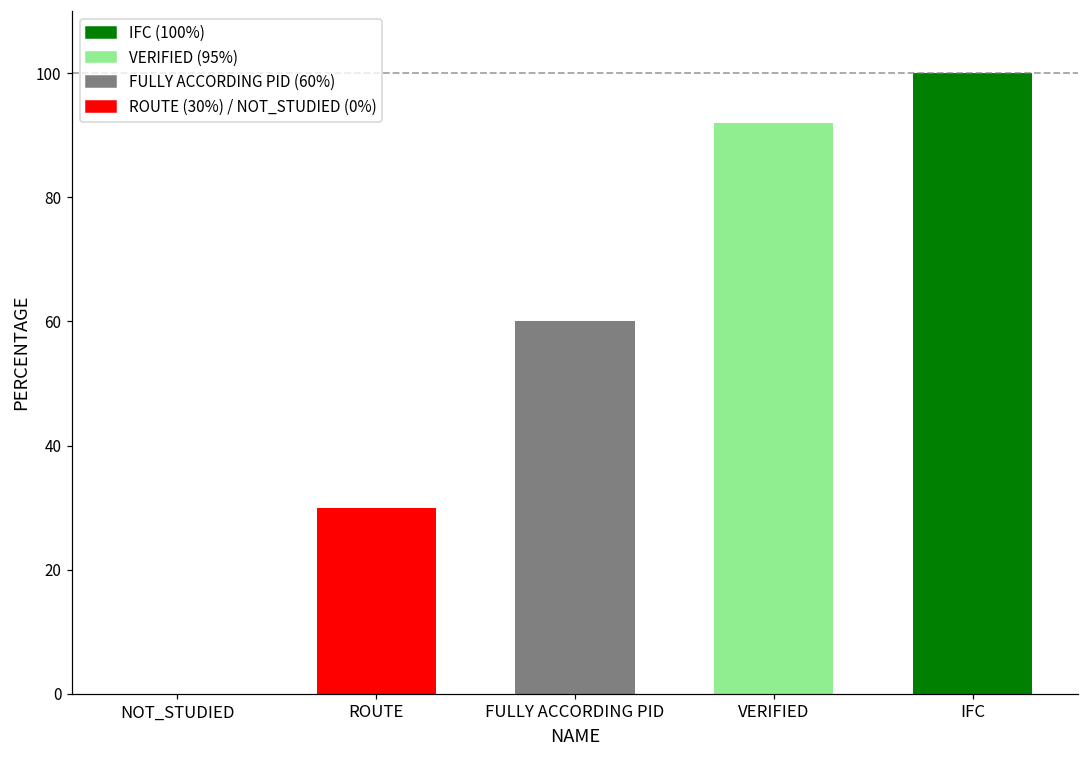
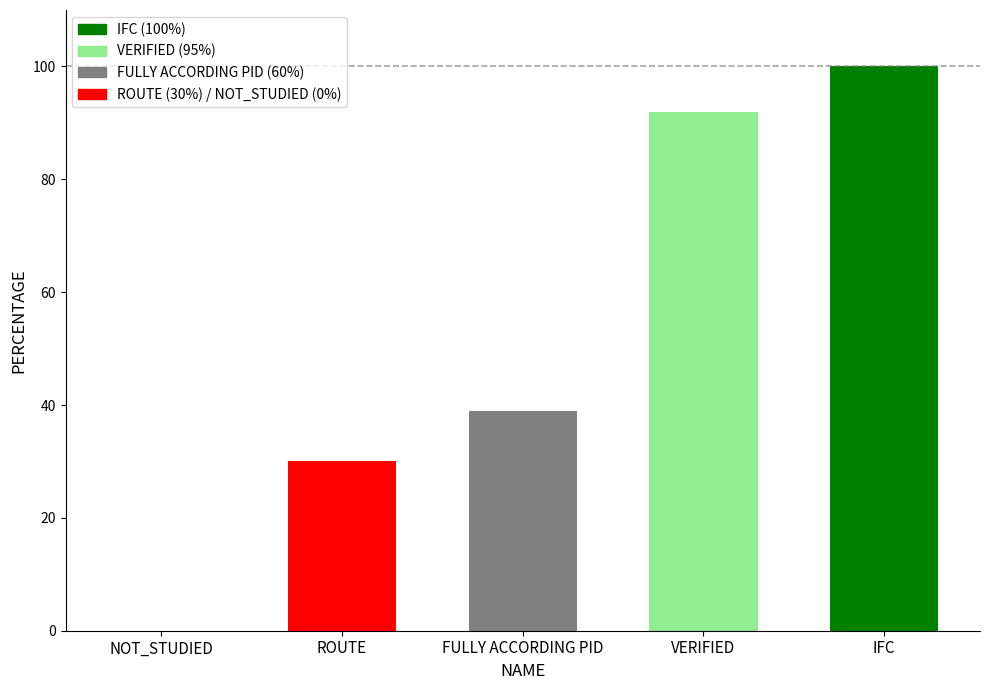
  {
    "NOT_STUDIED": 0,
    "ROUTE": 30,
-   "FULLY ACCORDING PID": 60,
+   "FULLY ACCORDING PID": 39,
    "VERIFIED": 92,
    "IFC": 100
  }
